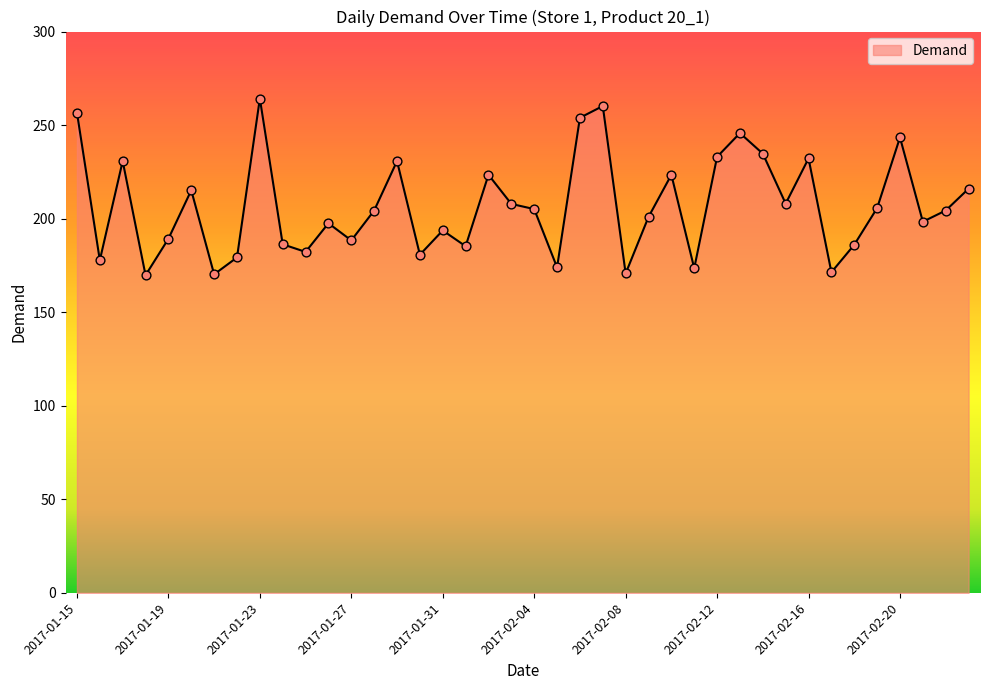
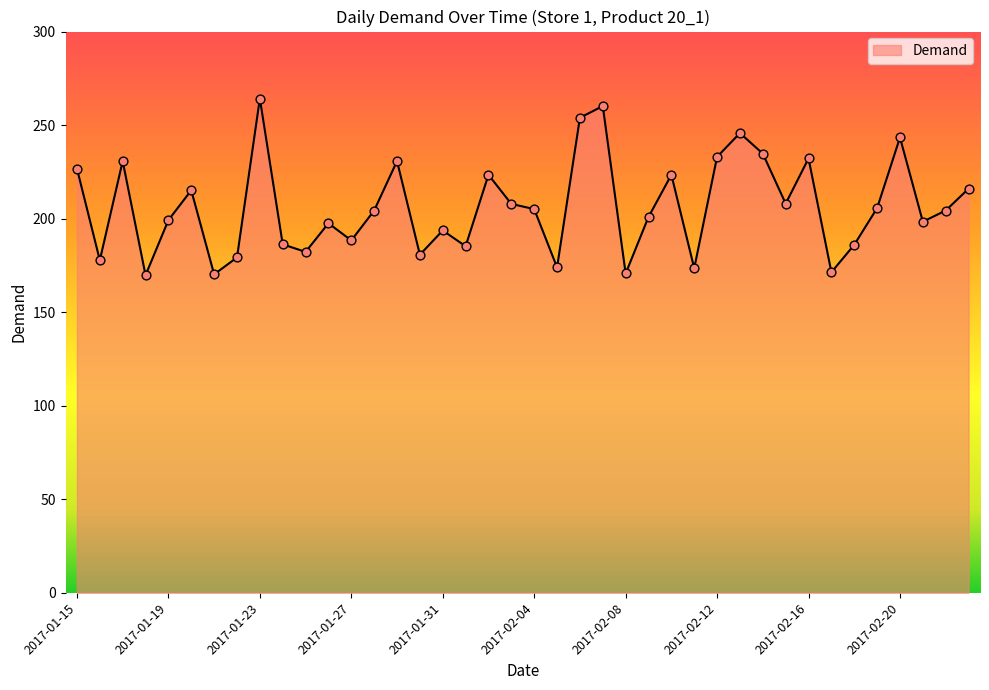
  {
-   "2017-01-15": 257,
-   "2017-01-19": 189,
+   "2017-01-15": 227,
+   "2017-01-19": 199,
    "2017-01-23": 264,
    "2017-01-27": 188,
    "2017-01-31": 194,
    "2017-02-04": 205,
    "2017-02-08": 171,
    "2017-02-12": 233,
    "2017-02-16": 232,
    "2017-02-20": 243
  }
